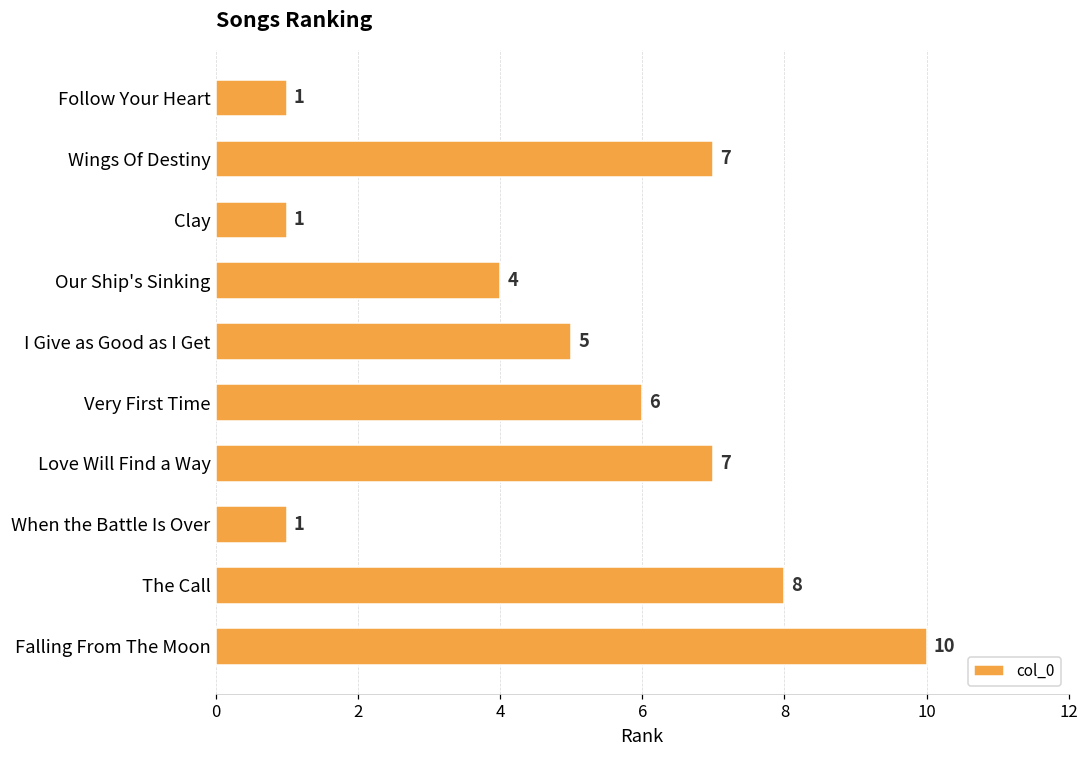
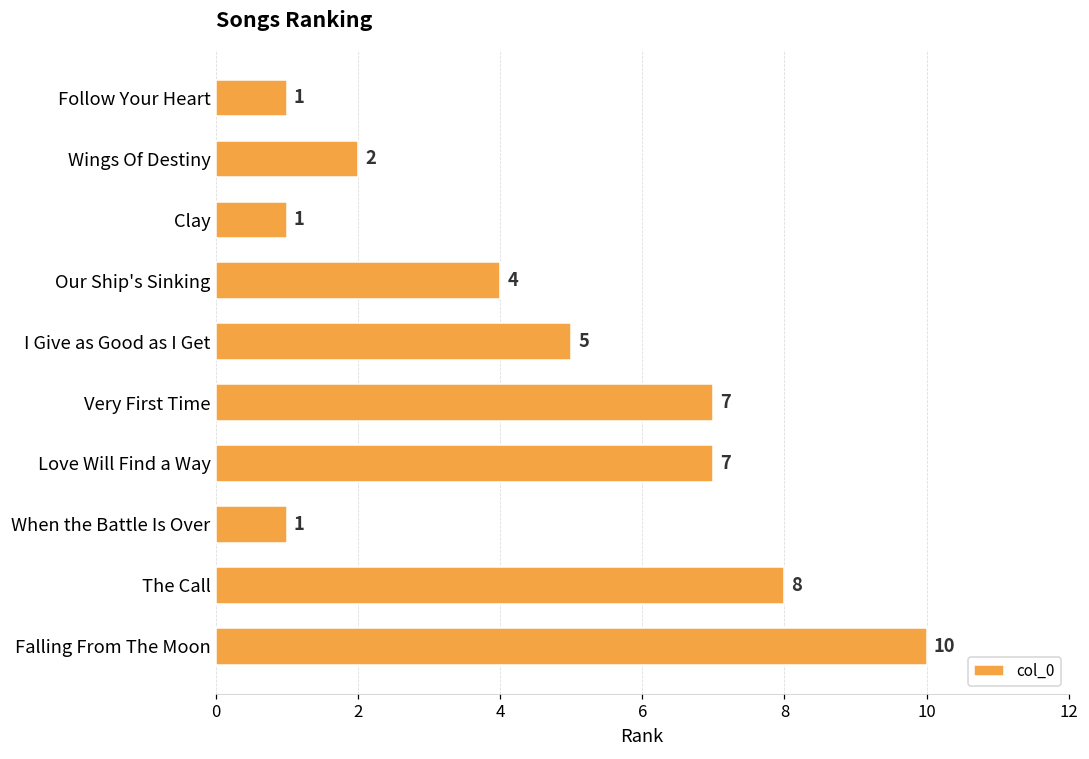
  {
    "Follow Your Heart": 1,
-   "Wings Of Destiny": 7,
+   "Wings Of Destiny": 2,
    "Clay": 1,
    "Our Ship's Sinking": 4,
    "I Give as Good as I Get": 5,
-   "Very First Time": 6,
+   "Very First Time": 7,
    "Love Will Find a Way": 7,
    "When the Battle Is Over": 1,
    "The Call": 8,
    "Falling From The Moon": 10
  }
